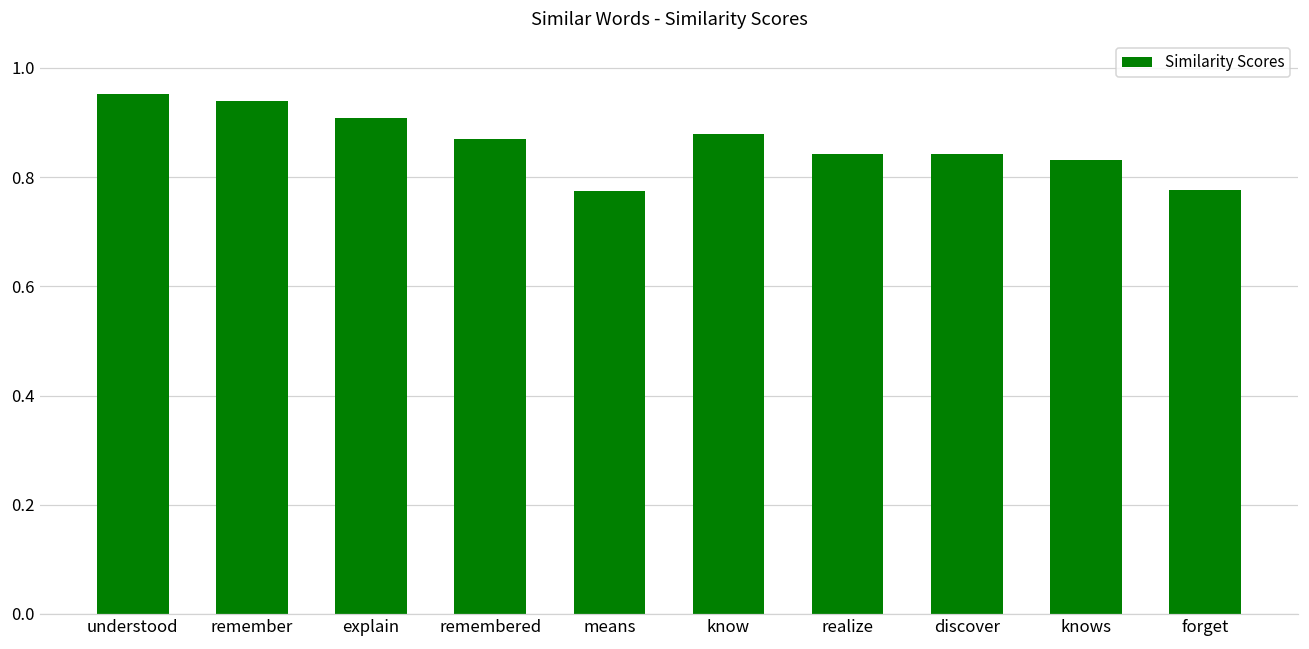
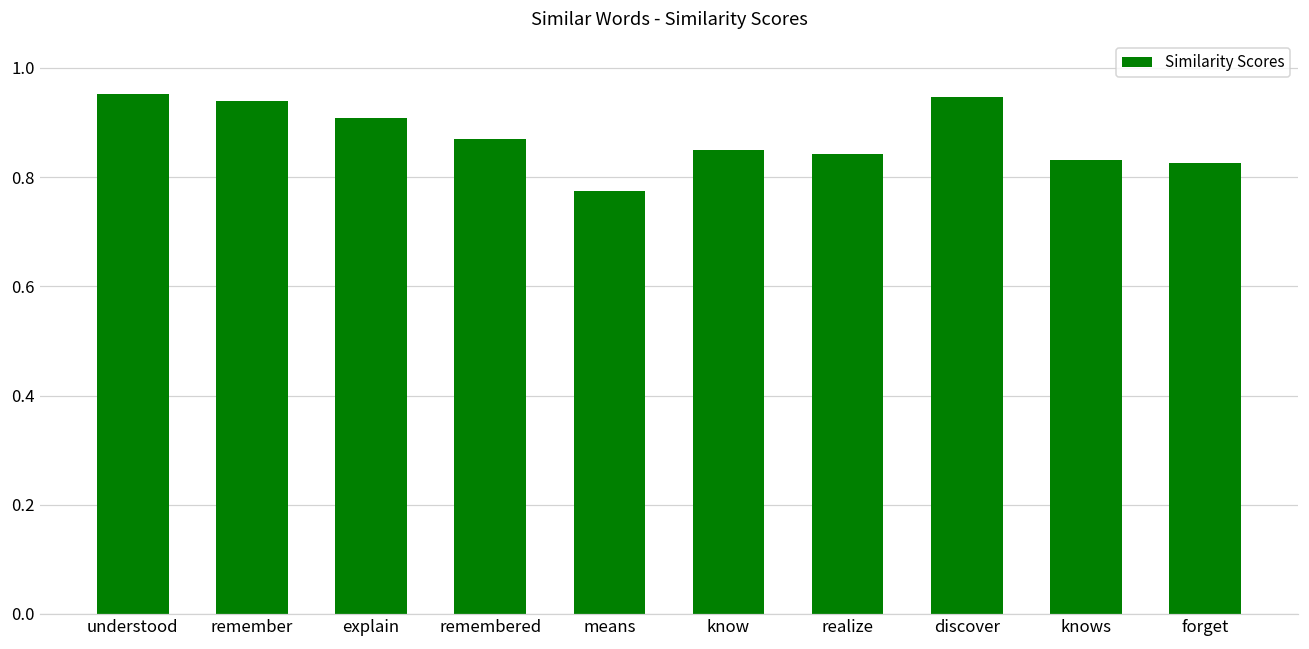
  {
    "understood": 0.95,
    "remember": 0.94,
    "explain": 0.91,
    "remembered": 0.87,
    "means": 0.77,
-   "know": 0.88,
+   "know": 0.85,
    "realize": 0.84,
-   "discover": 0.84,
+   "discover": 0.95,
    "knows": 0.83,
-   "forget": 0.78
+   "forget": 0.82
  }
